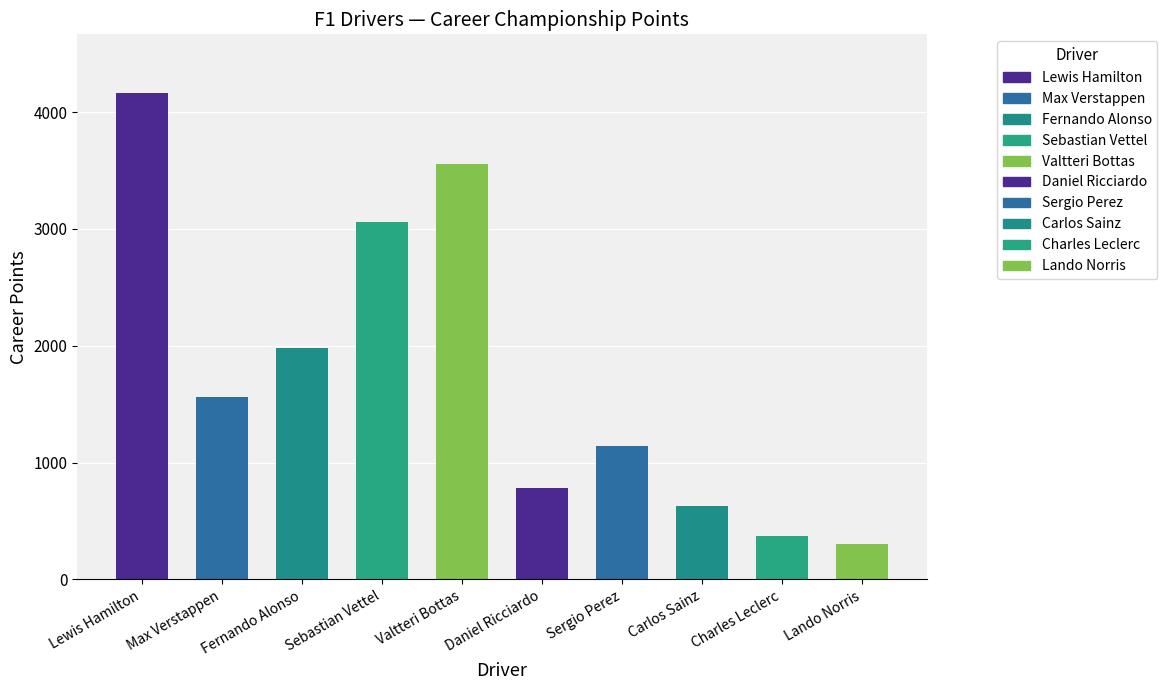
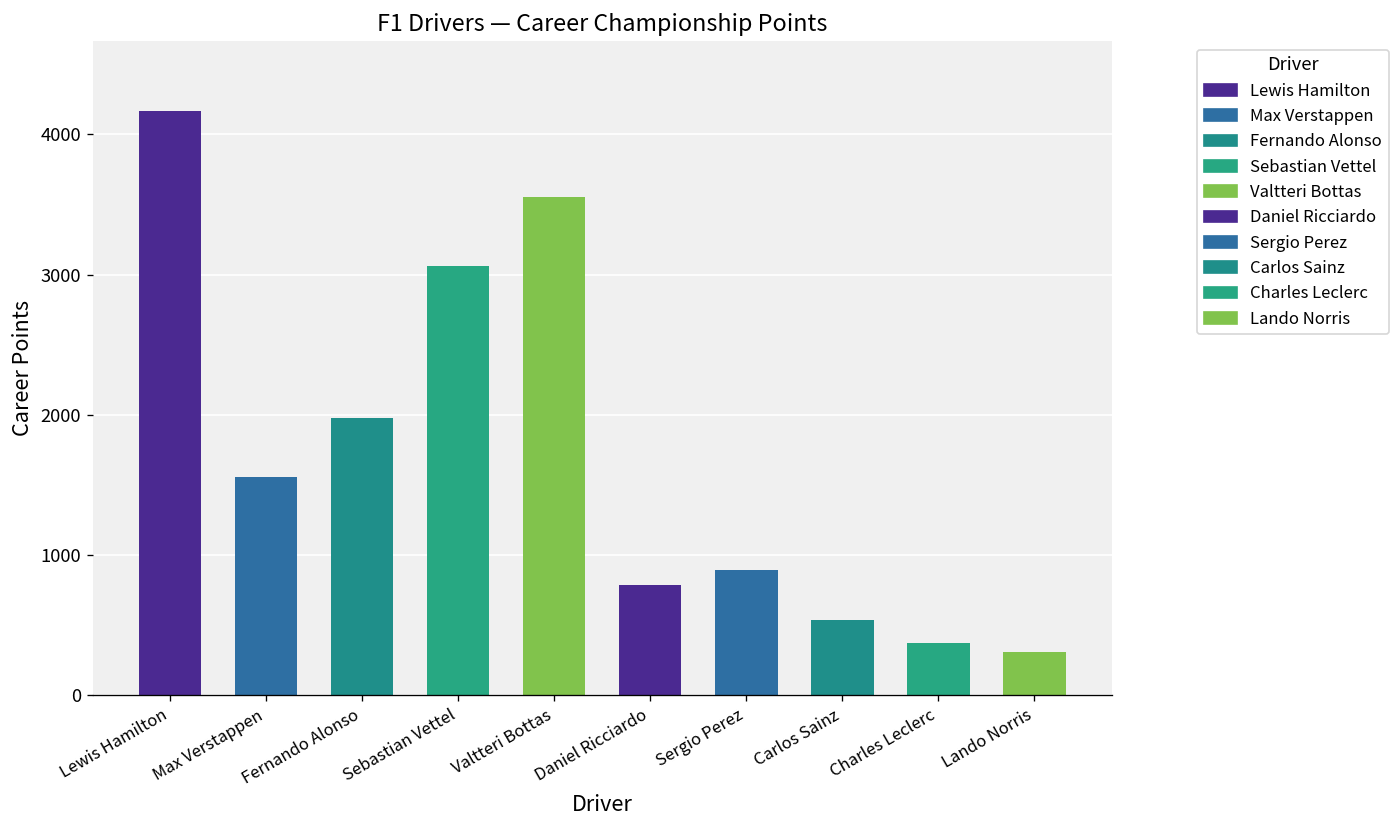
  {
    "Lewis Hamilton": 4170,
    "Max Verstappen": 1560,
    "Fernando Alonso": 1980,
    "Sebastian Vettel": 3060,
    "Valtteri Bottas": 3550,
    "Daniel Ricciardo": 790,
-   "Sergio Perez": 1140,
-   "Carlos Sainz": 630,
+   "Sergio Perez": 900,
+   "Carlos Sainz": 540,
    "Charles Leclerc": 370,
    "Lando Norris": 310
  }
